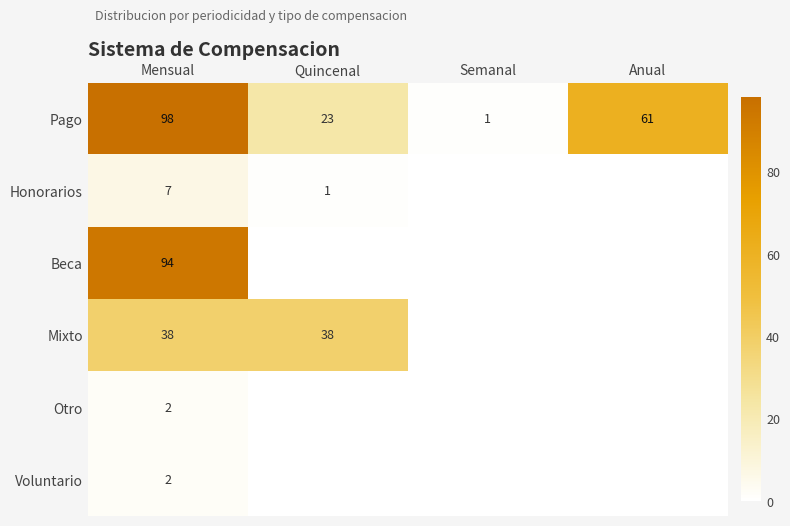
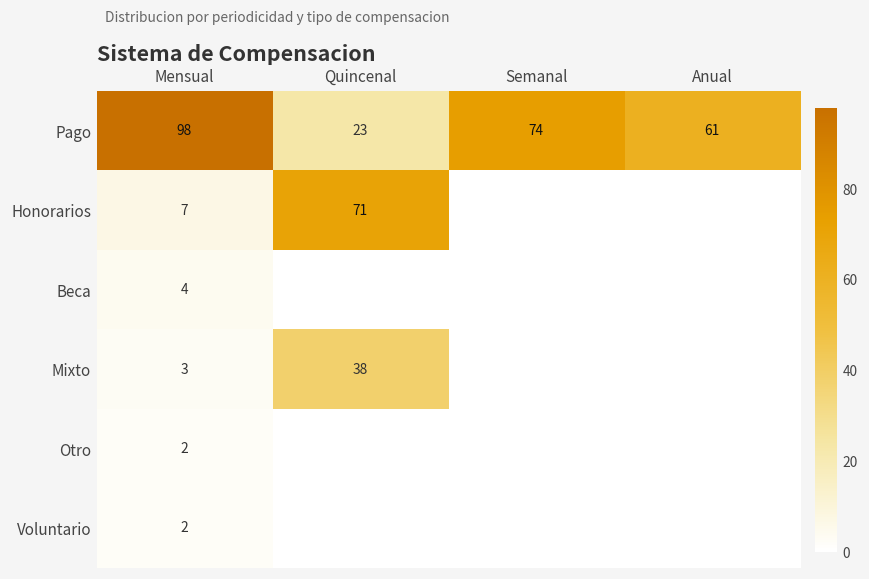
  {
    "Pago": {
      "Mensual": 98,
      "Quincenal": 23,
-     "Semanal": 1,
+     "Semanal": 74,
      "Anual": 61
    },
    "Honorarios": {
      "Mensual": 7,
-     "Quincenal": 1
+     "Quincenal": 71
    },
    "Beca": {
-     "Mensual": 94
+     "Mensual": 4
    },
    "Mixto": {
-     "Mensual": 38,
+     "Mensual": 3,
      "Quincenal": 38
    },
    "Otro": {
      "Mensual": 2
    },
    "Voluntario": {
      "Mensual": 2
    }
  }
